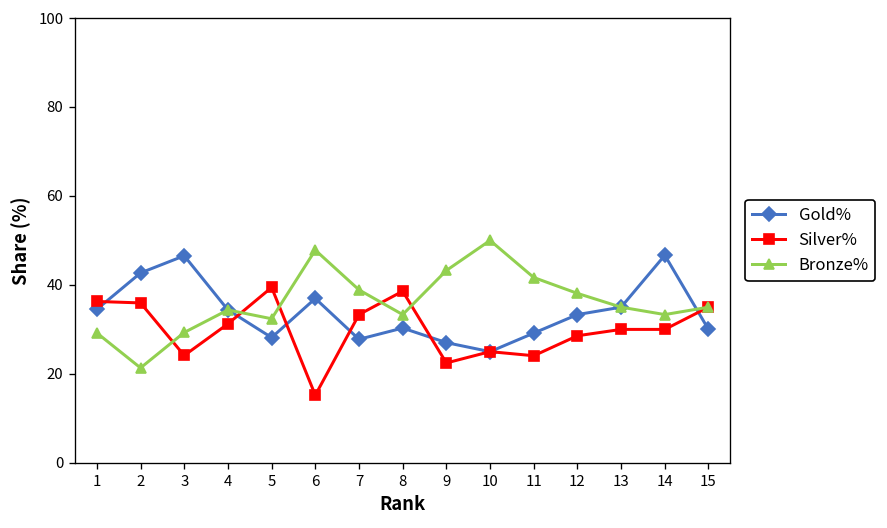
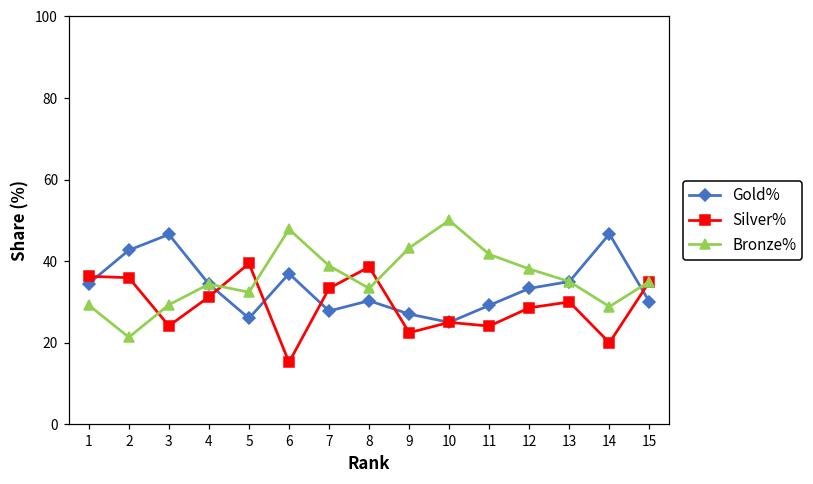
  {
    "Gold%": {
      "1": 35,
      "2": 43,
      "3": 47,
-     "5": 28,
+     "5": 26,
      "6": 37,
      "7": 28,
      "8": 30,
      "9": 27,
      "11": 29,
      "12": 33,
      "14": 47,
      "15": 30
    },
    "Silver%": {
      "1": 36,
      "2": 36,
      "3": 24,
      "4": 31,
      "5": 39,
      "6": 15,
      "7": 33,
      "8": 39,
      "9": 22,
      "11": 24,
      "12": 29,
      "13": 30,
-     "14": 30
+     "14": 20
    },
    "Bronze%": {
      "1": 29,
      "2": 21,
      "3": 29,
      "5": 32,
      "6": 48,
      "7": 39,
      "8": 33,
      "9": 43,
      "10": 50,
      "11": 42,
      "12": 38,
-     "14": 33
+     "14": 29
    }
  }
